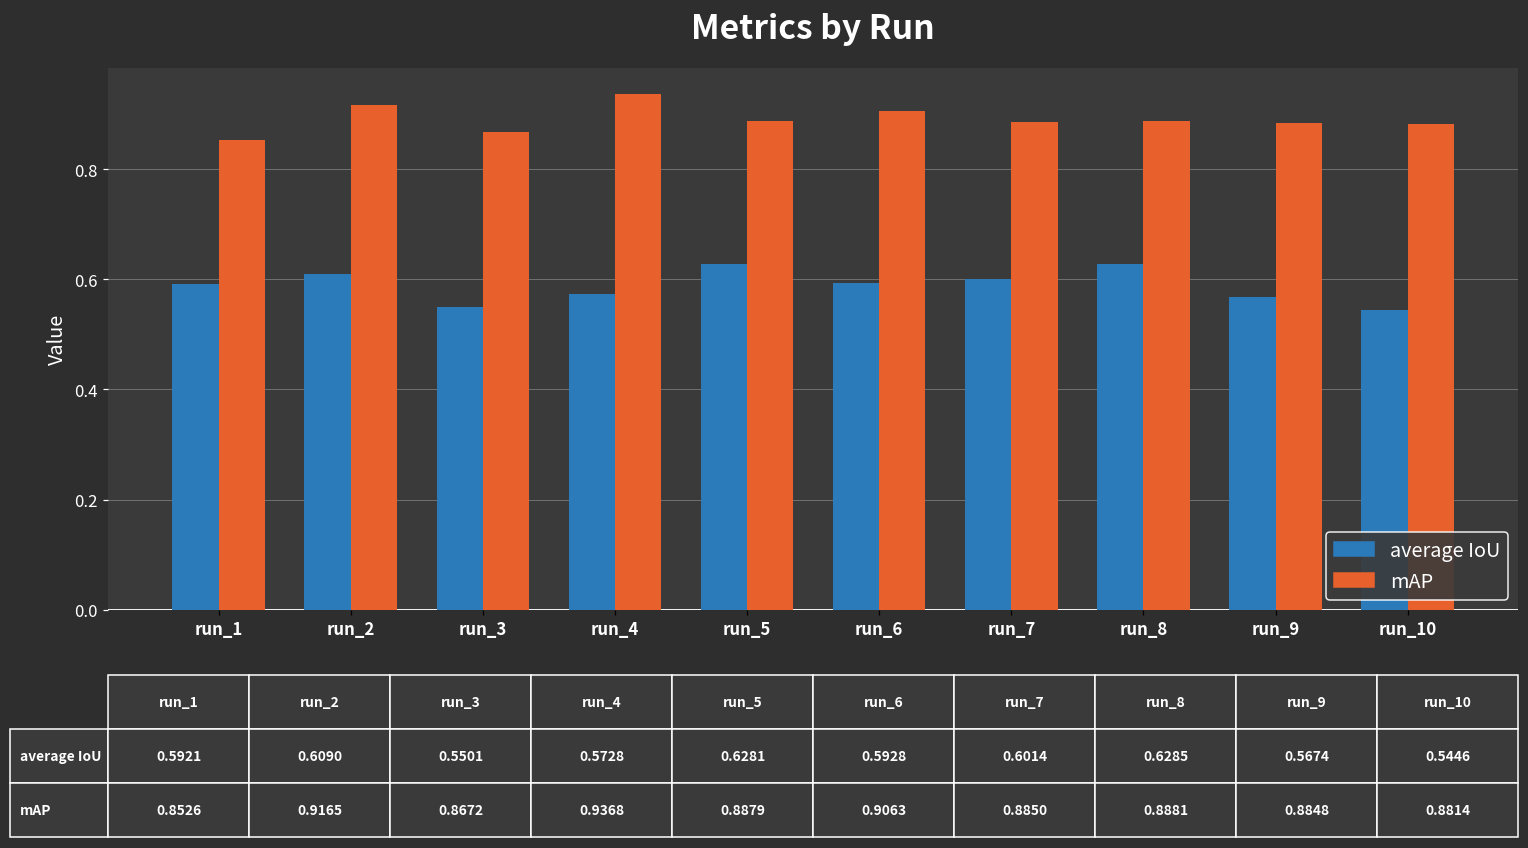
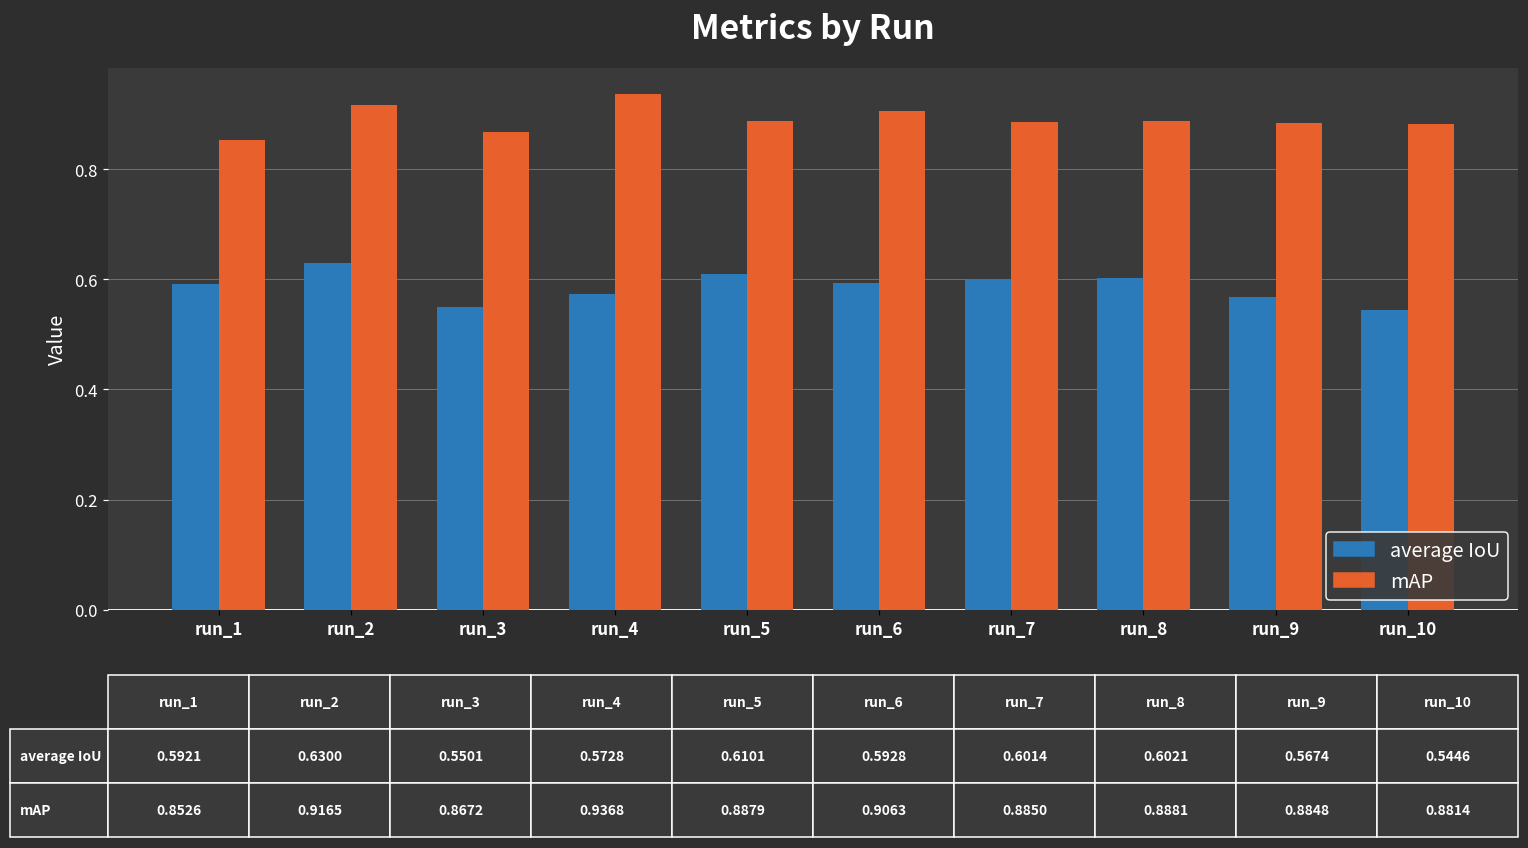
  {
    "average IoU": {
-     "run_2": 0.6090,
-     "run_5": 0.6281,
-     "run_8": 0.6285
+     "run_2": 0.6300,
+     "run_5": 0.6101,
+     "run_8": 0.6021
    },
    "mAP": {
      "run_1": 0.85,
      "run_2": 0.92,
      "run_3": 0.87,
      "run_4": 0.94,
      "run_5": 0.89,
      "run_6": 0.91,
      "run_7": 0.89,
      "run_8": 0.89,
      "run_9": 0.88,
      "run_10": 0.88
    }
  }
